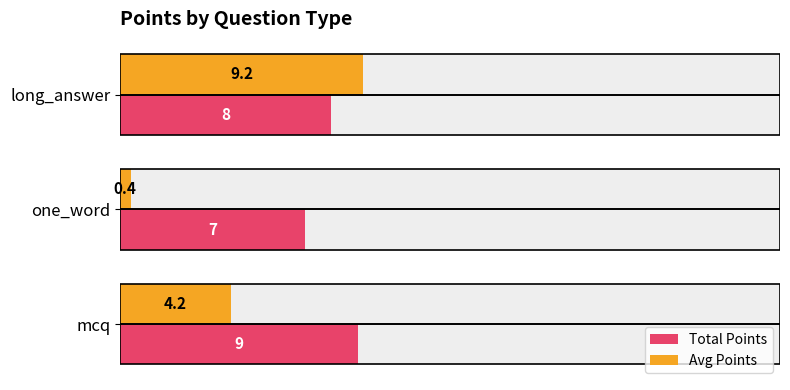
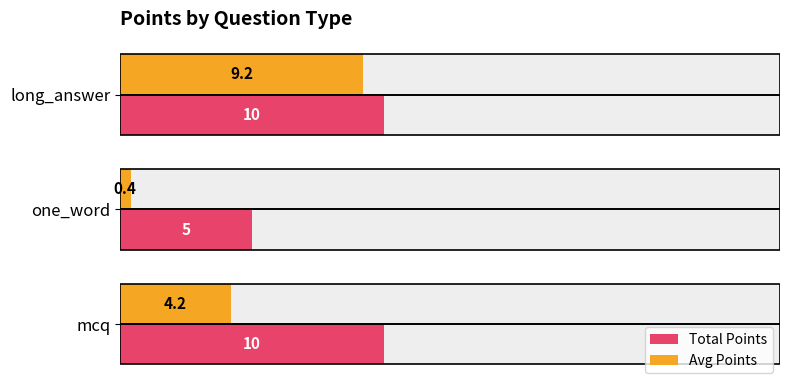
  {
    "Total Points": {
-     "long_answer": 8,
-     "one_word": 7,
-     "mcq": 9
+     "long_answer": 10,
+     "one_word": 5,
+     "mcq": 10
    }
  }
